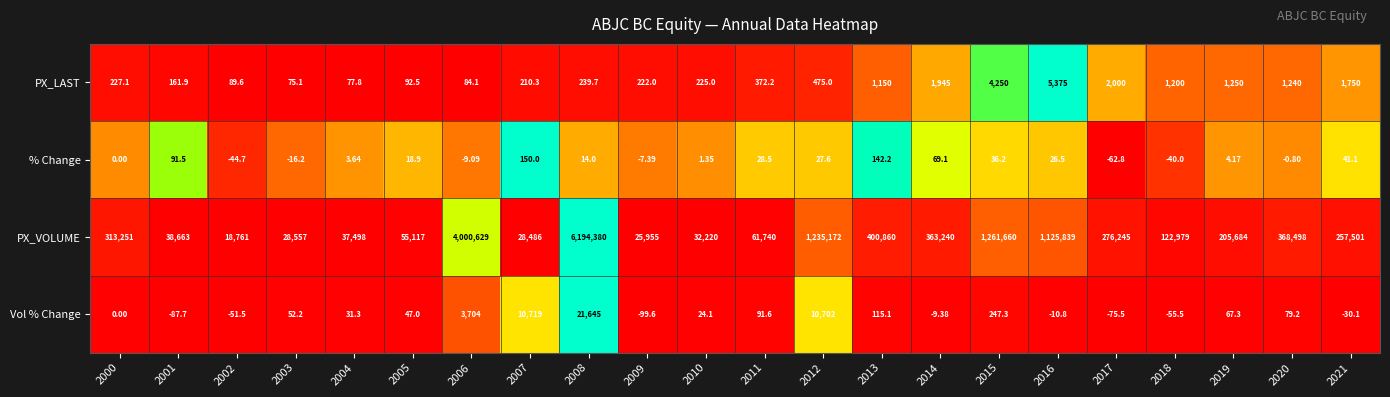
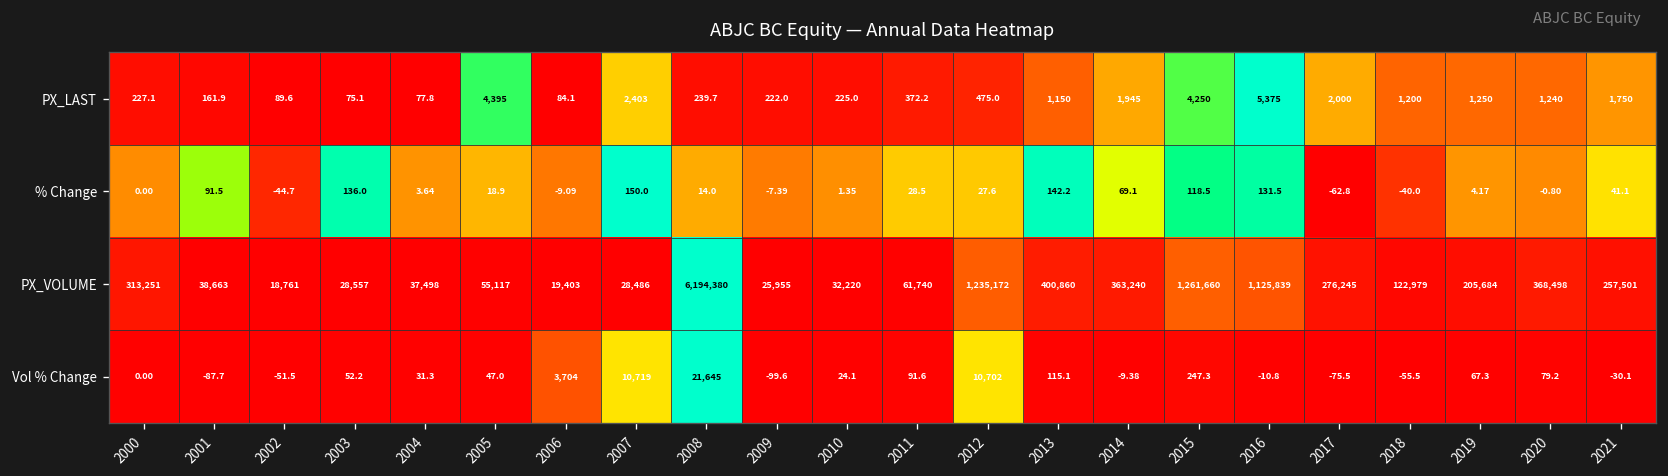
  {
    "PX_LAST": {
      "2000": "227.1",
      "2001": "161.9",
      "2002": "89.6",
      "2003": "75.1",
      "2004": "77.8",
-     "2005": "92.5",
+     "2005": "4,395",
      "2006": "84.1",
-     "2007": "210.3",
+     "2007": "2,403",
      "2008": "239.7",
      "2009": "222.0",
      "2010": "225.0",
      "2011": "372.2",
      "2012": "475.0",
      "2013": "1,150",
      "2014": "1,945",
      "2015": "4,250",
      "2016": "5,375",
      "2017": "2,000",
      "2018": "1,200",
      "2019": "1,250",
      "2020": "1,240",
      "2021": "1,750"
    },
    "% Change": {
      "2000": "0.00",
      "2001": "91.5",
      "2002": "-44.7",
-     "2003": "-16.2",
+     "2003": "136.0",
      "2004": "3.64",
      "2005": "18.9",
      "2006": "-9.09",
      "2007": "150.0",
      "2008": "14.0",
      "2009": "-7.39",
      "2010": "1.35",
      "2011": "28.5",
      "2012": "27.6",
      "2013": "142.2",
      "2014": "69.1",
-     "2015": "36.2",
-     "2016": "26.5",
+     "2015": "118.5",
+     "2016": "131.5",
      "2017": "-62.8",
      "2018": "-40.0",
      "2019": "4.17",
      "2020": "-0.80",
      "2021": "41.1"
    },
    "PX_VOLUME": {
      "2000": "313,251",
      "2001": "38,663",
      "2002": "18,761",
      "2003": "28,557",
      "2004": "37,498",
      "2005": "55,117",
-     "2006": "4,000,629",
+     "2006": "19,403",
      "2007": "28,486",
      "2008": "6,194,380",
      "2009": "25,955",
      "2010": "32,220",
      "2011": "61,740",
      "2012": "1,235,172",
      "2013": "400,860",
      "2014": "363,240",
      "2015": "1,261,660",
      "2016": "1,125,839",
      "2017": "276,245",
      "2018": "122,979",
      "2019": "205,684",
      "2020": "368,498",
      "2021": "257,501"
    },
    "Vol % Change": {
      "2000": "0.00",
      "2001": "-87.7",
      "2002": "-51.5",
      "2003": "52.2",
      "2004": "31.3",
      "2005": "47.0",
      "2006": "3,704",
      "2007": "10,719",
      "2008": "21,645",
      "2009": "-99.6",
      "2010": "24.1",
      "2011": "91.6",
      "2012": "10,702",
      "2013": "115.1",
      "2014": "-9.38",
      "2015": "247.3",
      "2016": "-10.8",
      "2017": "-75.5",
      "2018": "-55.5",
      "2019": "67.3",
      "2020": "79.2",
      "2021": "-30.1"
    }
  }
